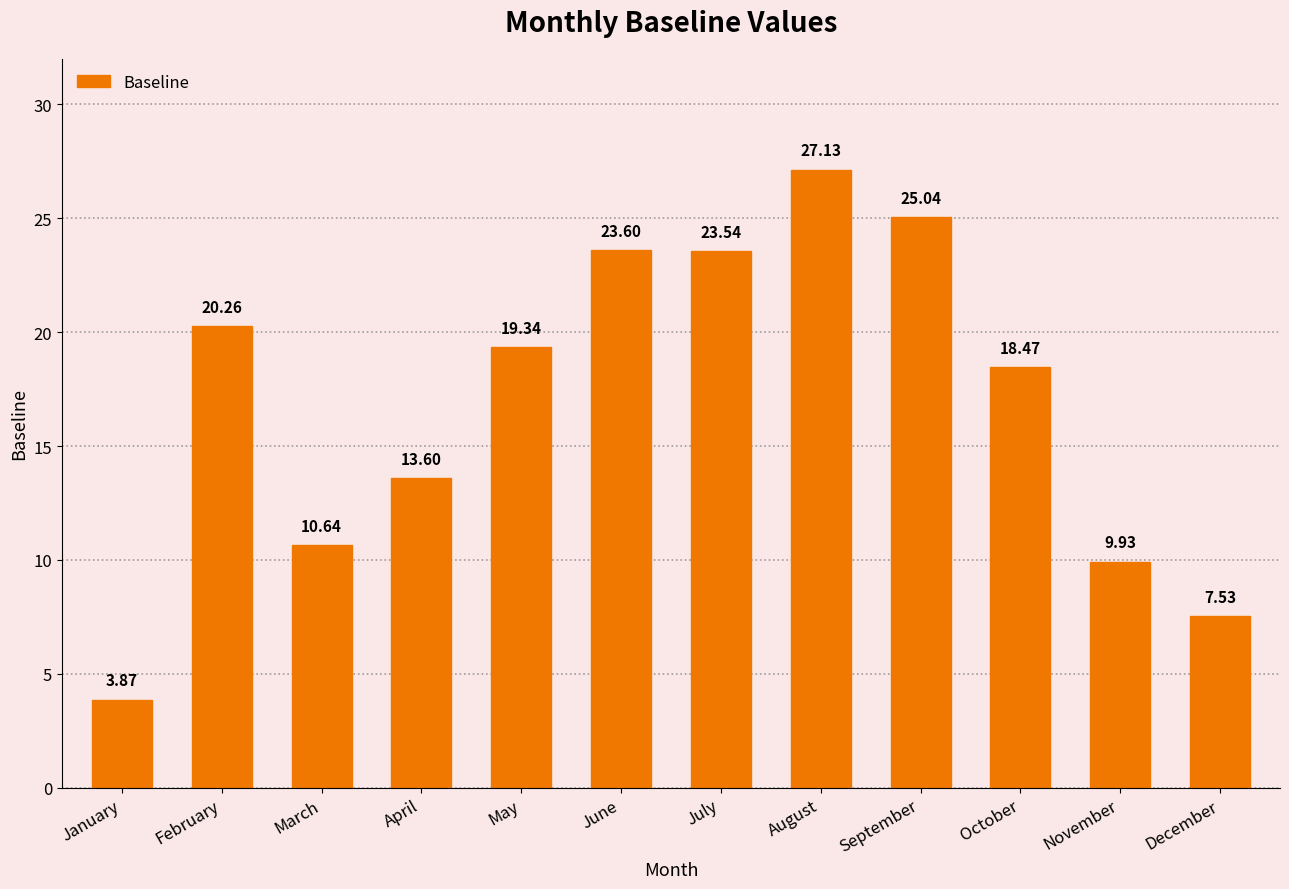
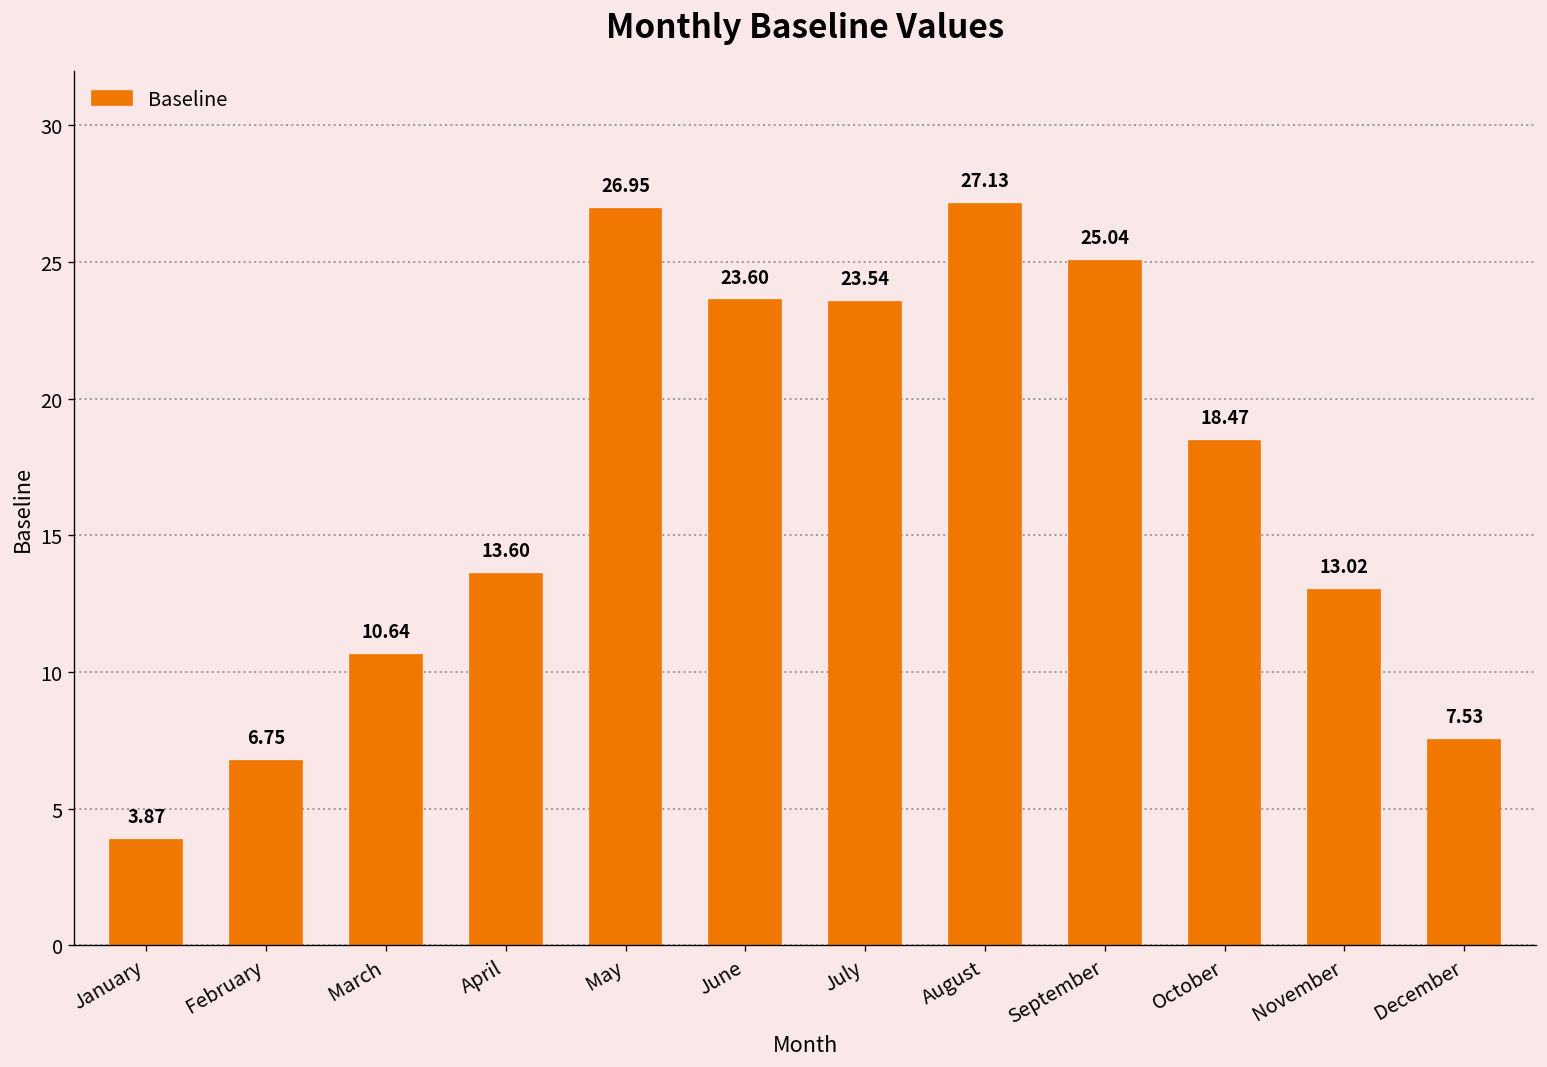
  {
    "January": 3.87,
-   "February": 20.26,
+   "February": 6.75,
    "March": 10.64,
    "April": 13.60,
-   "May": 19.34,
+   "May": 26.95,
    "June": 23.60,
    "July": 23.54,
    "August": 27.13,
    "September": 25.04,
    "October": 18.47,
-   "November": 9.93,
+   "November": 13.02,
    "December": 7.53
  }
